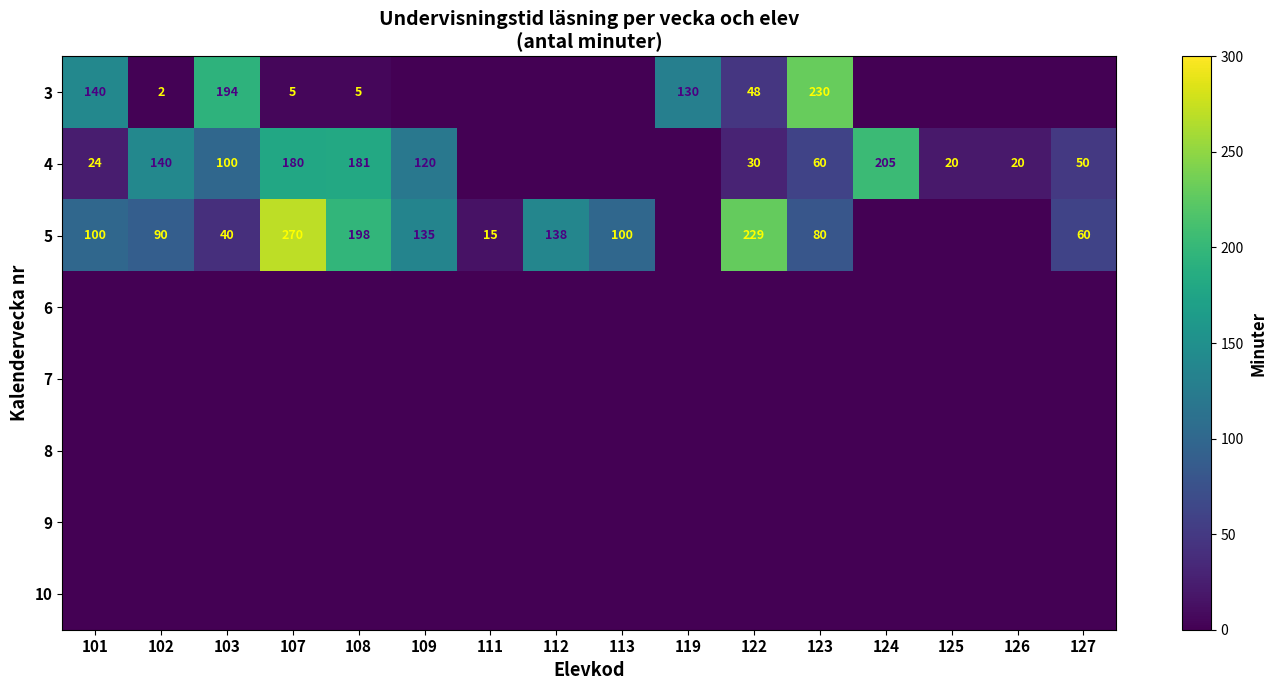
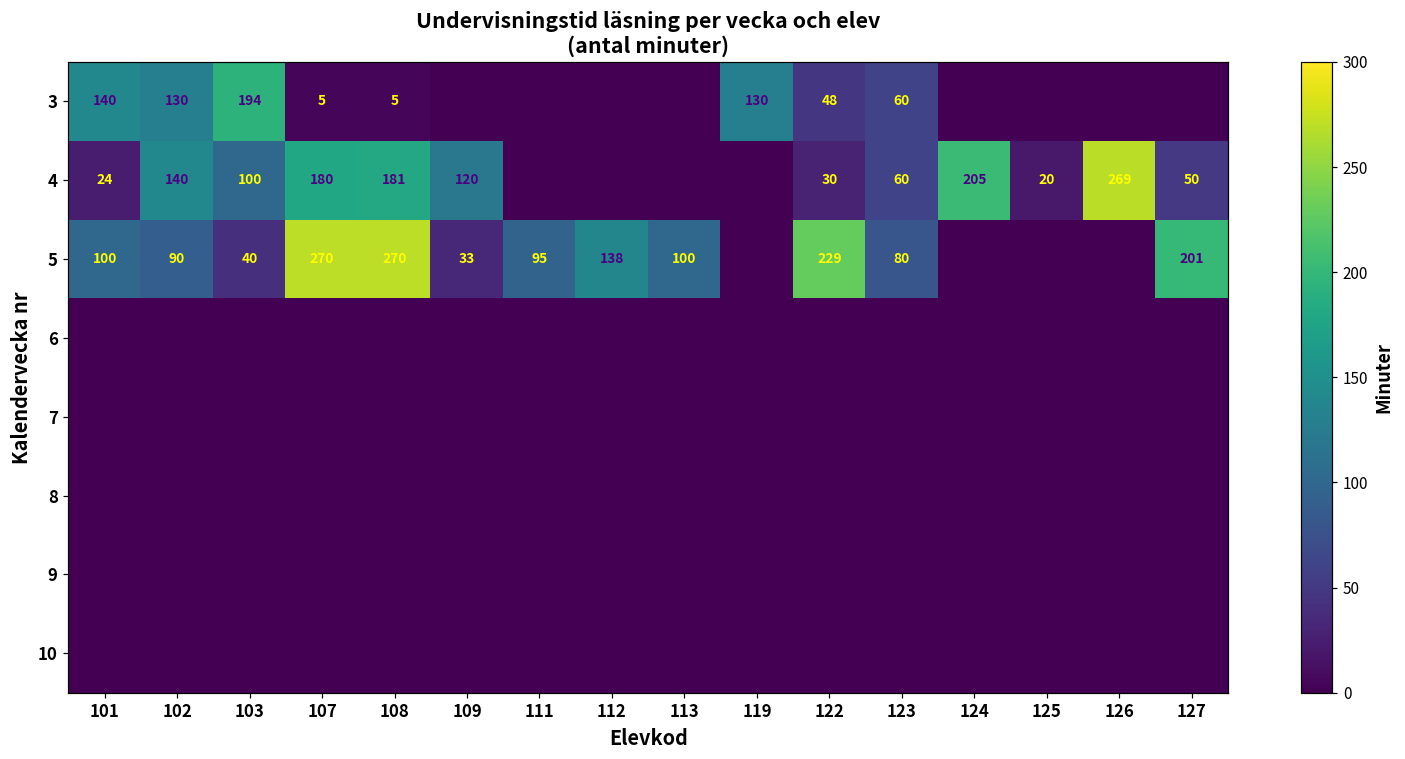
  {
    "3": {
      "101": 140,
-     "102": 2,
+     "102": 130,
      "103": 194,
      "107": 5,
      "108": 5,
      "119": 130,
      "122": 48,
-     "123": 230
+     "123": 60
    },
    "4": {
      "101": 24,
      "102": 140,
      "103": 100,
      "107": 180,
      "108": 181,
      "109": 120,
      "122": 30,
      "123": 60,
      "124": 205,
      "125": 20,
-     "126": 20,
+     "126": 269,
      "127": 50
    },
    "5": {
      "101": 100,
      "102": 90,
      "103": 40,
      "107": 270,
-     "108": 198,
-     "109": 135,
-     "111": 15,
+     "108": 270,
+     "109": 33,
+     "111": 95,
      "112": 138,
      "113": 100,
      "122": 229,
      "123": 80,
-     "127": 60
+     "127": 201
    }
  }
